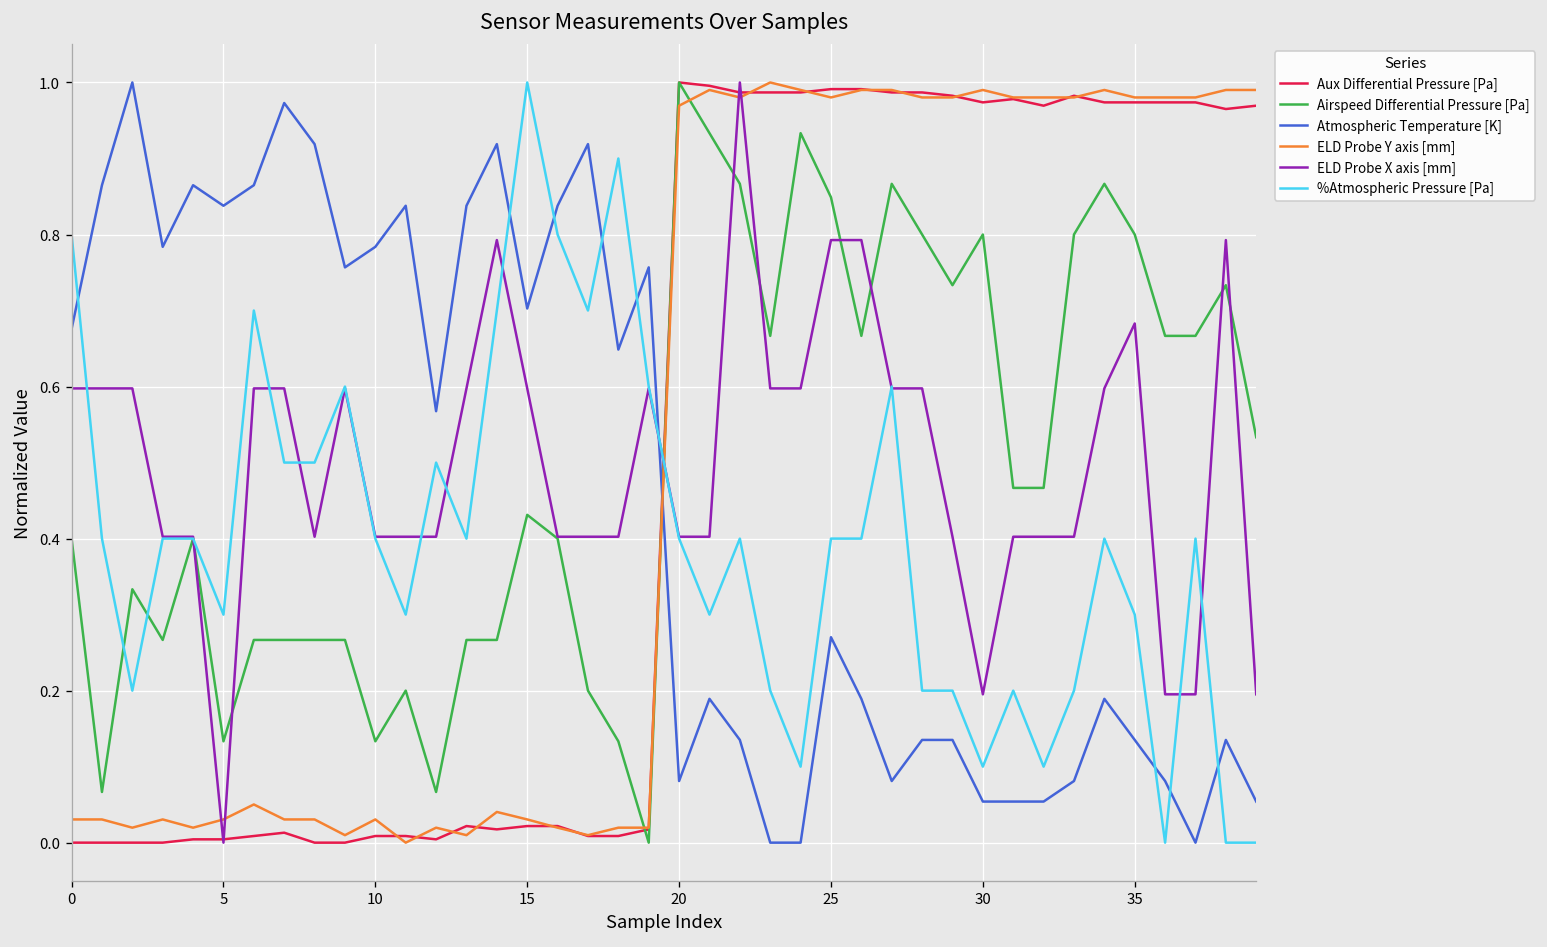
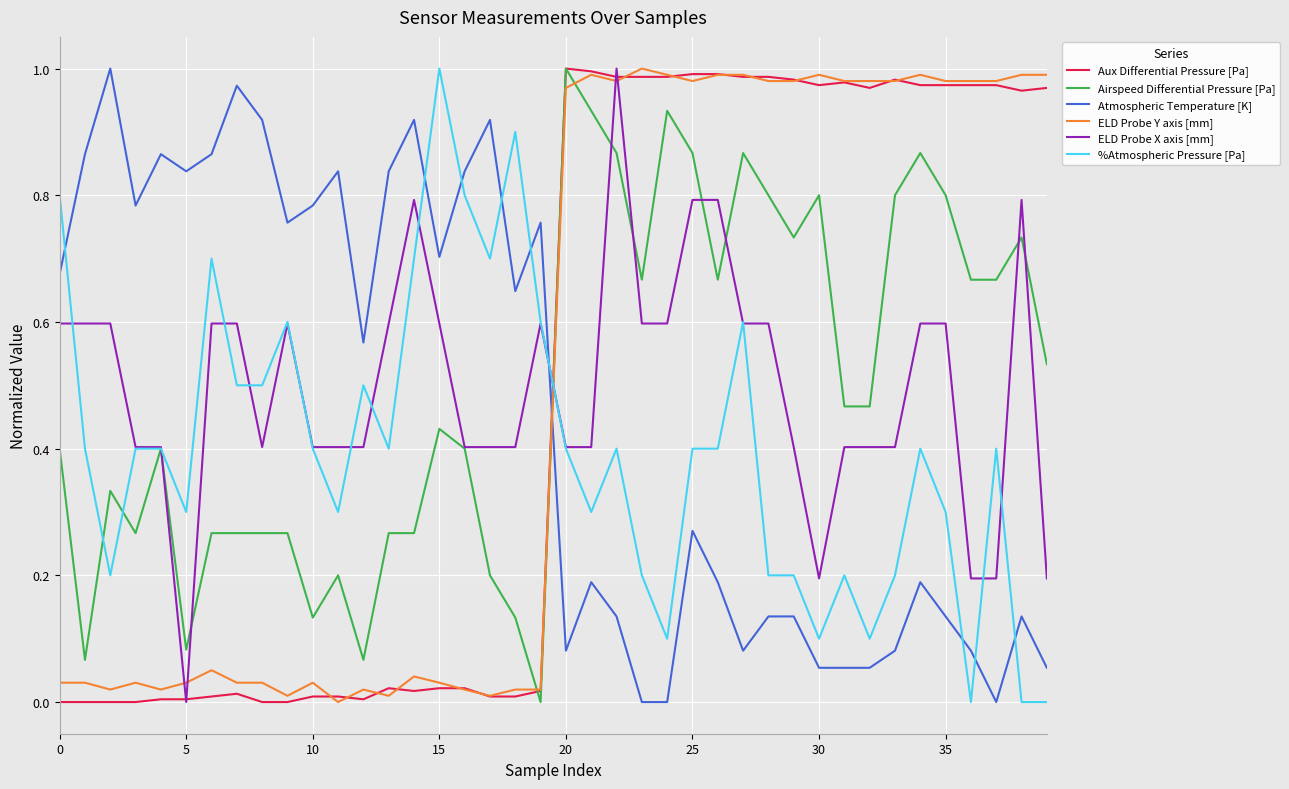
  {
    "Aux Differential Pressure [Pa]": {
      "0": 0.00,
      "5": 0.00,
      "10": 0.01,
      "15": 0.02,
      "25": 0.99,
      "30": 0.97,
      "35": 0.97
    },
    "Airspeed Differential Pressure [Pa]": {
      "0": 0.40,
-     "5": 0.13,
+     "5": 0.08,
      "10": 0.13,
      "15": 0.43,
-     "25": 0.85,
+     "25": 0.87,
      "30": 0.80,
      "35": 0.80
    },
    "Atmospheric Temperature [K]": {
      "0": 0.68,
      "5": 0.84,
      "10": 0.78,
      "15": 0.70,
      "20": 0.08,
      "25": 0.27,
      "30": 0.05,
      "35": 0.14
    },
    "ELD Probe Y axis [mm]": {
      "0": 0.03,
      "5": 0.03,
      "10": 0.03,
      "15": 0.03,
      "20": 0.97,
      "25": 0.98,
      "30": 0.99,
      "35": 0.98
    },
    "ELD Probe X axis [mm]": {
      "0": 0.60,
      "5": 0.00,
      "15": 0.60,
      "25": 0.79,
      "30": 0.20,
-     "35": 0.68
+     "35": 0.60
    },
    "%Atmospheric Pressure [Pa]": {
      "0": 0.80,
      "5": 0.30,
      "15": 1.00,
      "25": 0.40,
      "30": 0.10,
      "35": 0.30
    }
  }
